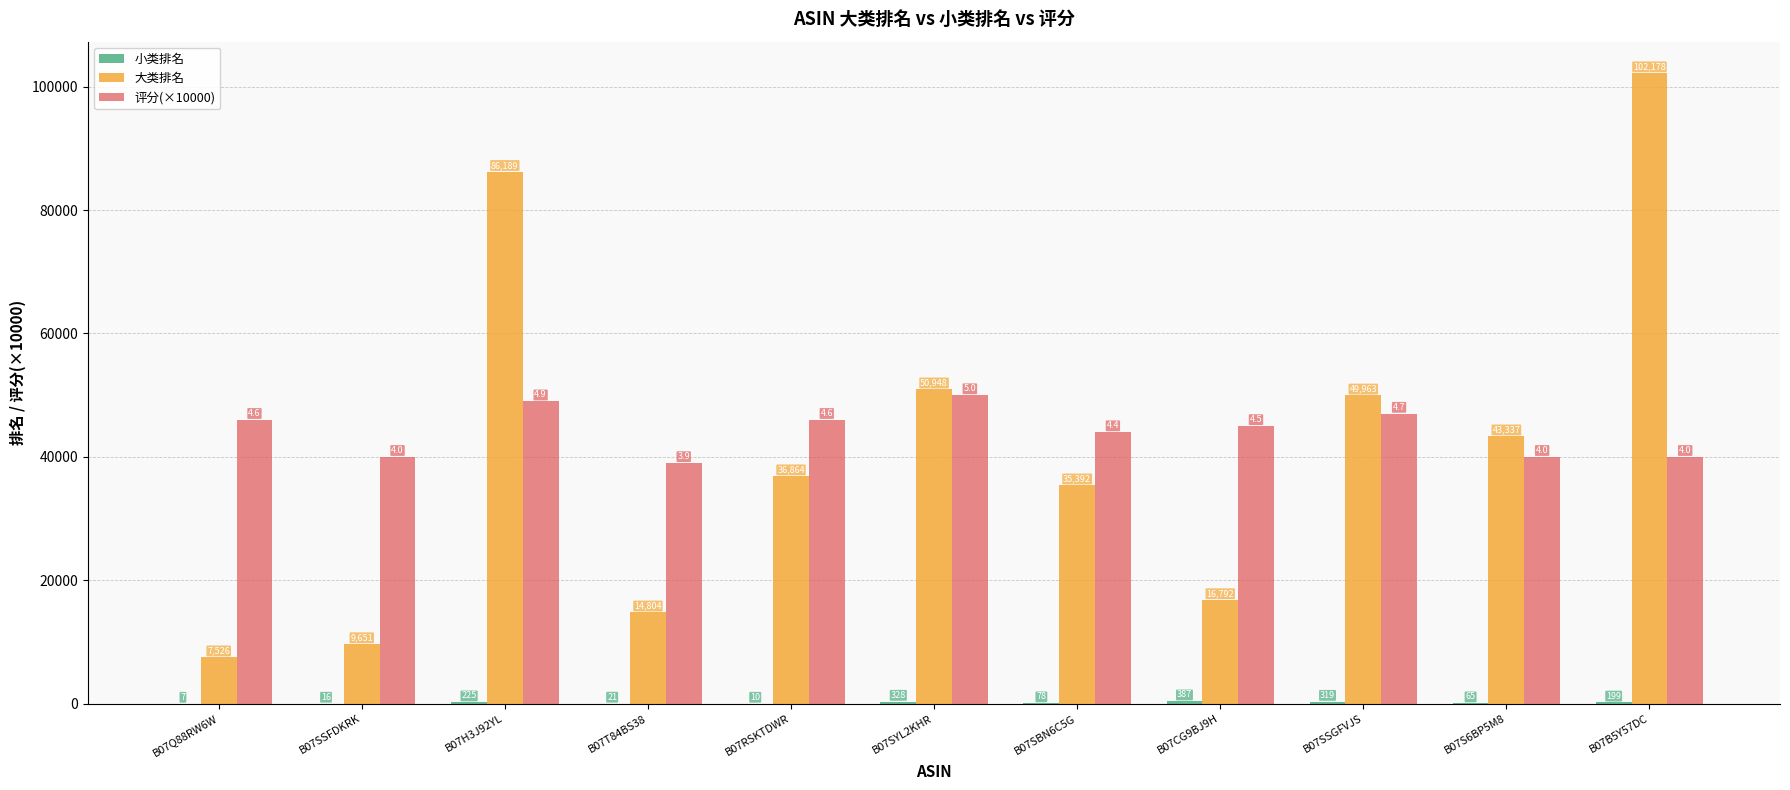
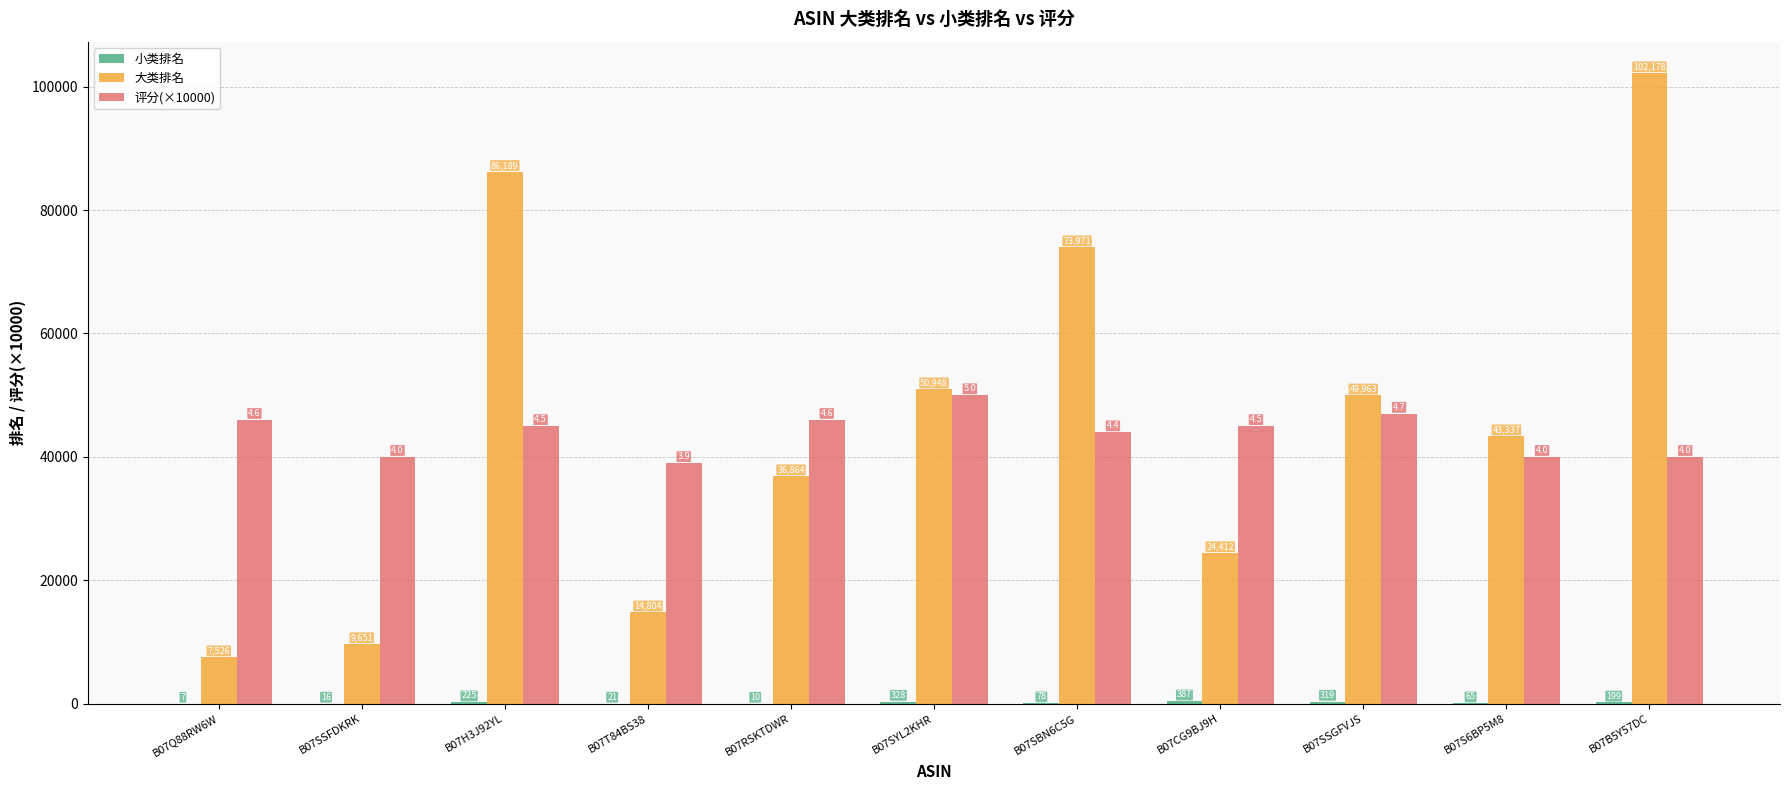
  {
    "大类排名": {
-     "B07SBN6C5G": "35,392",
-     "B07CG9BJ9H": "16,792"
+     "B07SBN6C5G": "73,971",
+     "B07CG9BJ9H": "24,412"
    },
    "评分(×10000)": {
-     "B07H3J92YL": "4.9"
+     "B07H3J92YL": "4.5"
    }
  }
